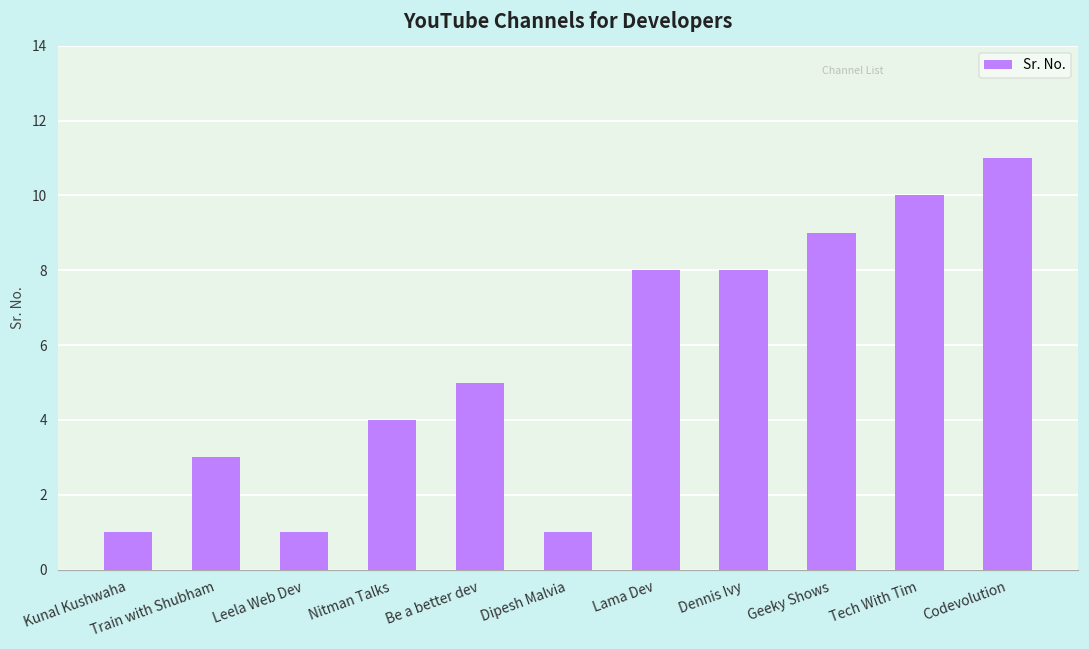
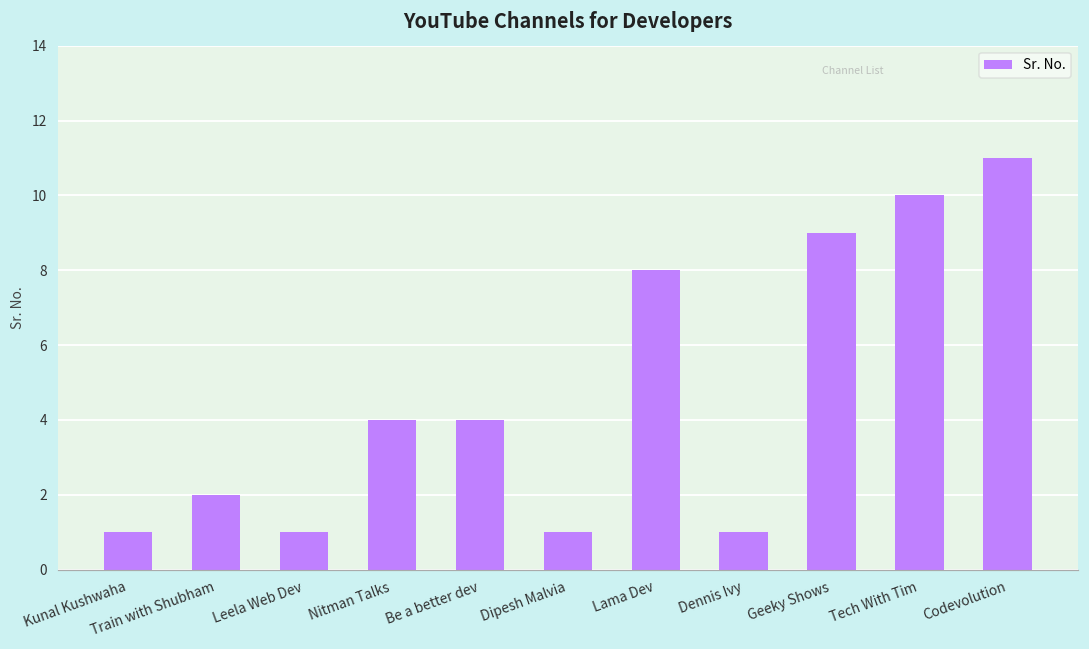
  {
    "Kunal Kushwaha": 1,
-   "Train with Shubham": 3,
+   "Train with Shubham": 2,
    "Leela Web Dev": 1,
    "Nitman Talks": 4,
-   "Be a better dev": 5,
+   "Be a better dev": 4,
    "Dipesh Malvia": 1,
    "Lama Dev": 8,
-   "Dennis Ivy": 8,
+   "Dennis Ivy": 1,
    "Geeky Shows": 9,
    "Tech With Tim": 10,
    "Codevolution": 11
  }
